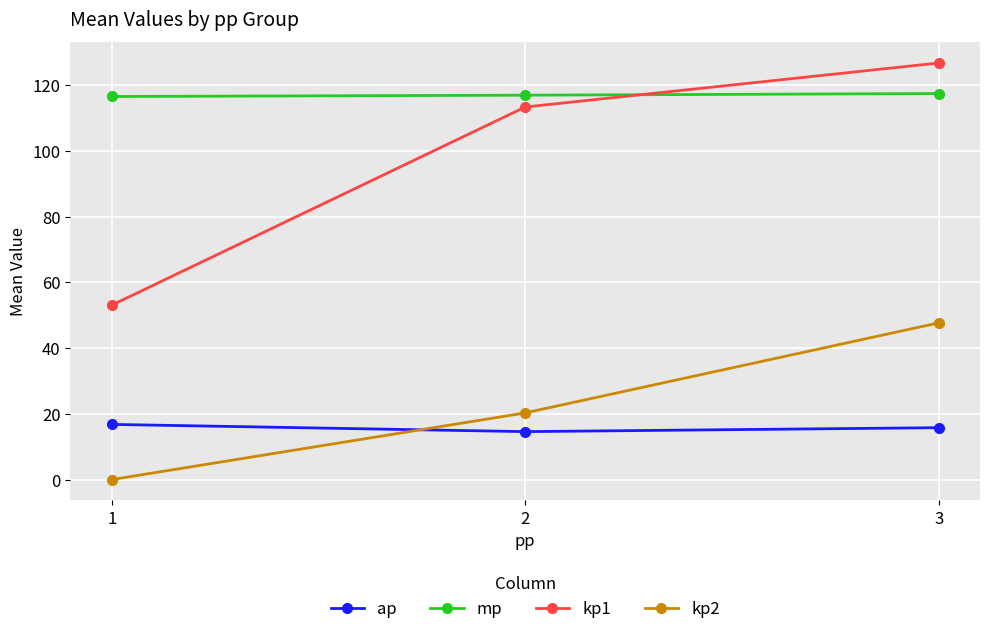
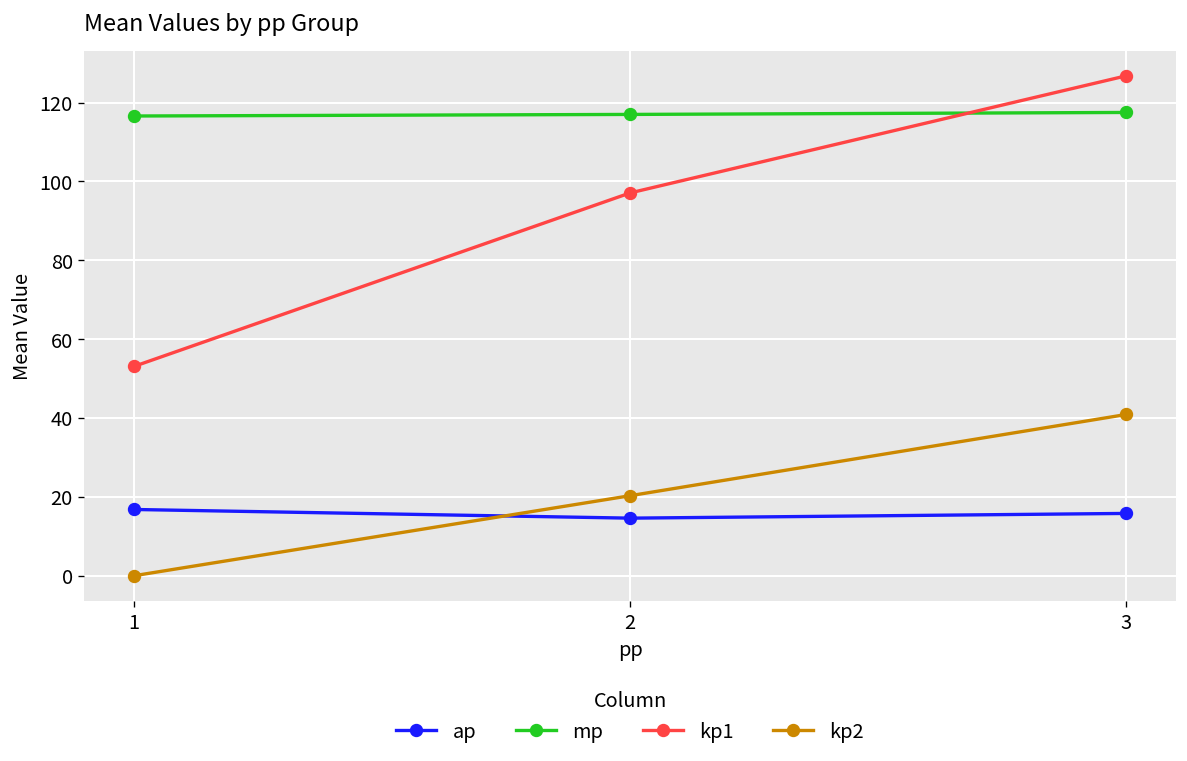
  {
    "ap": {
      "1": 17,
      "2": 15,
      "3": 16
    },
    "mp": {
      "1": 117,
      "2": 117,
      "3": 118
    },
    "kp1": {
      "1": 53,
-     "2": 113,
+     "2": 97,
      "3": 127
    },
    "kp2": {
      "1": 0,
      "2": 20,
-     "3": 48
+     "3": 41
    }
  }
